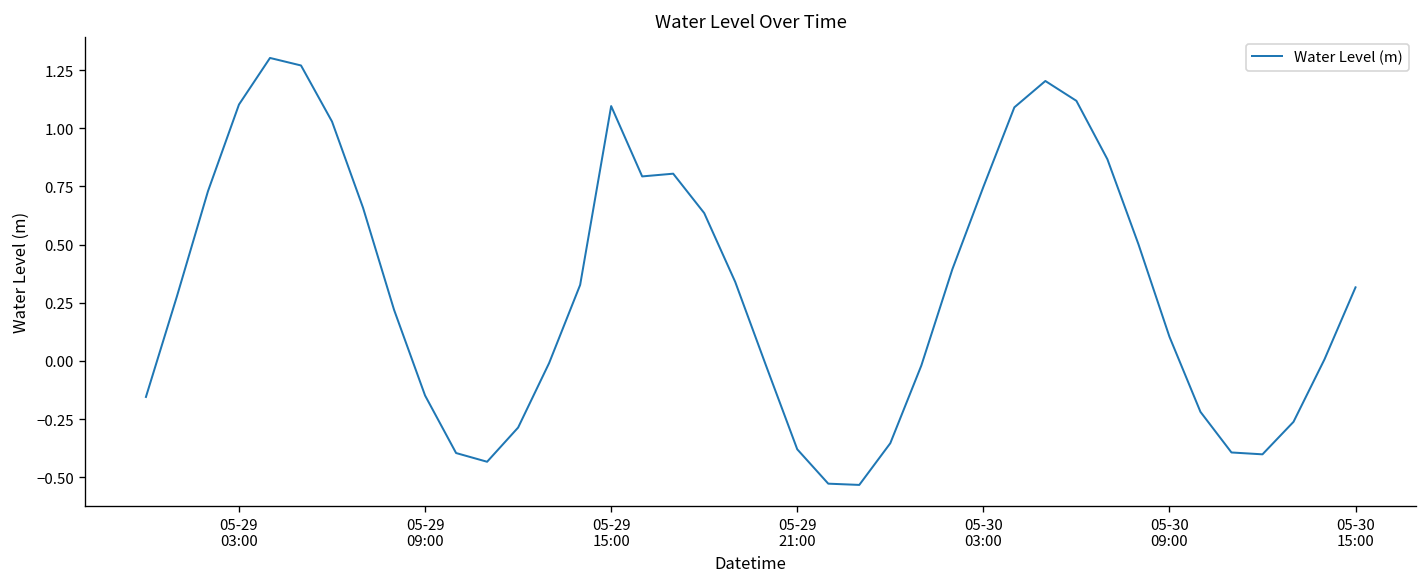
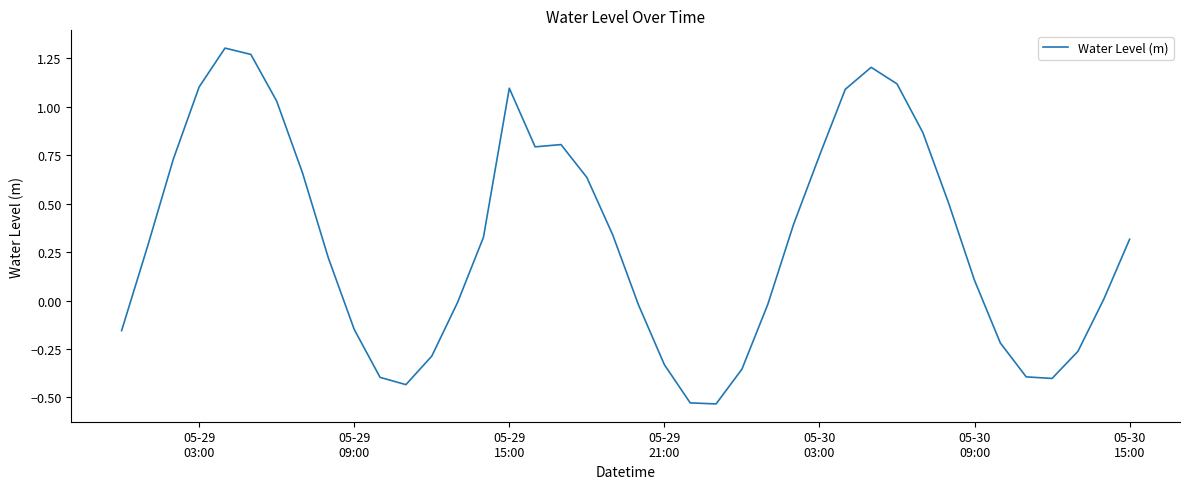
  {
    "05-29 03:00": 1.10,
    "05-29 09:00": -0.15,
    "05-29 15:00": 1.10,
-   "05-29 21:00": -0.38,
+   "05-29 21:00": -0.33,
    "05-30 03:00": 0.75,
    "05-30 09:00": 0.10,
    "05-30 15:00": 0.32
  }
